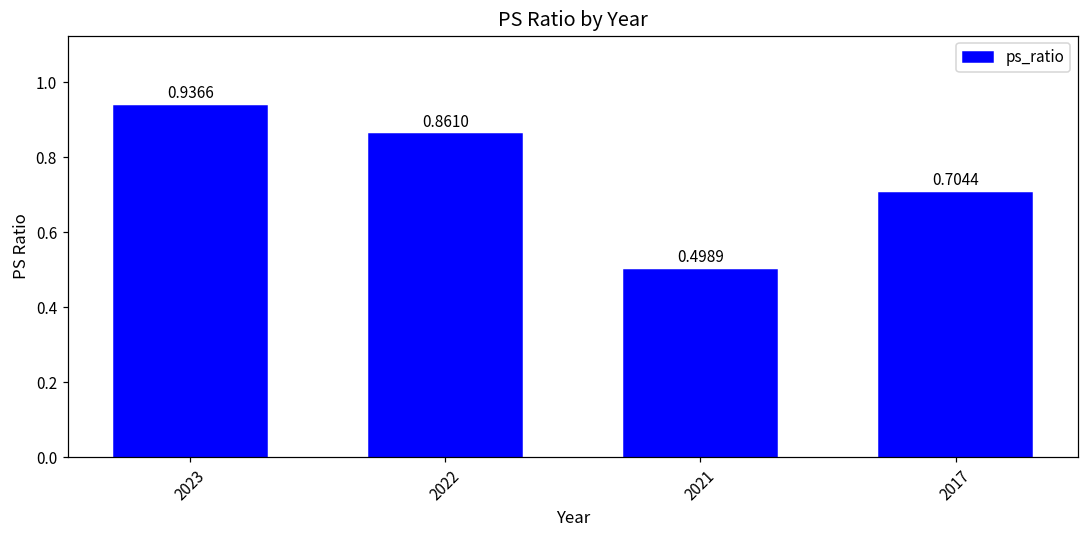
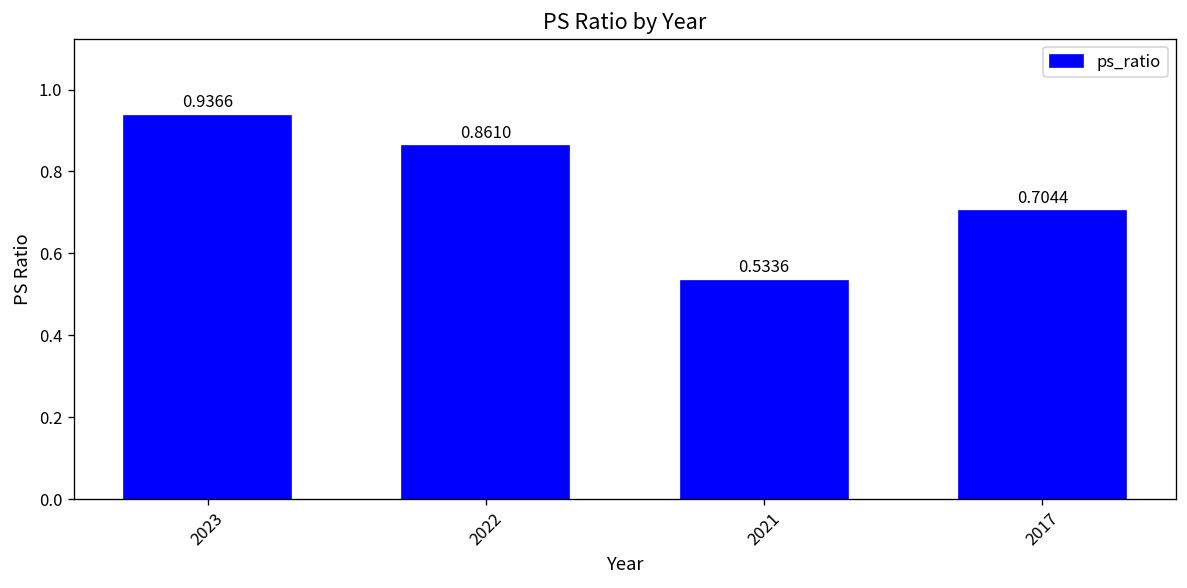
  {
    "2023": 0.9366,
    "2022": 0.8610,
-   "2021": 0.4989,
+   "2021": 0.5336,
    "2017": 0.7044
  }
